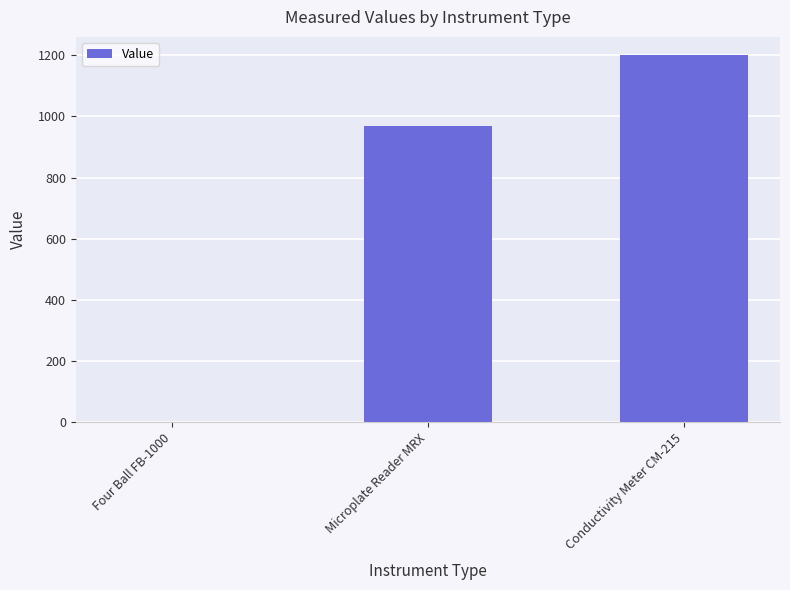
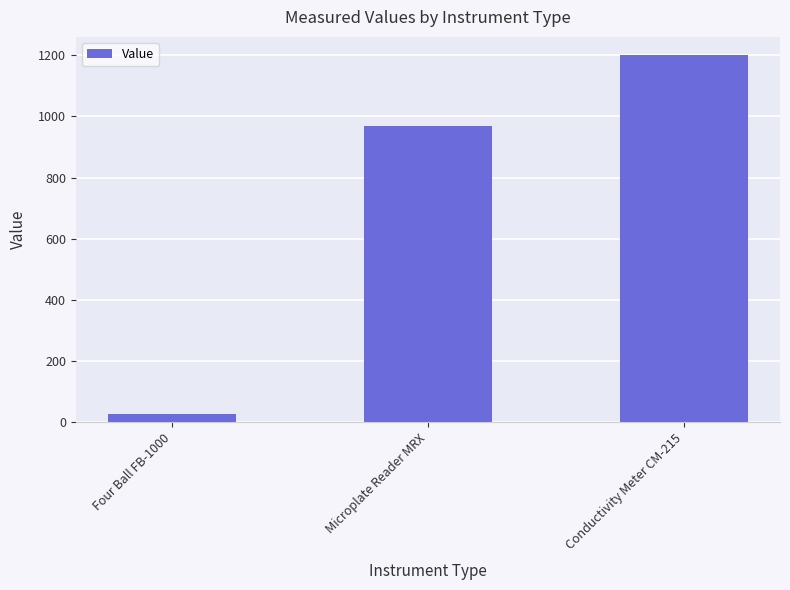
  {
-   "Four Ball FB-1000": 0,
+   "Four Ball FB-1000": 30,
    "Microplate Reader MRX": 970,
    "Conductivity Meter CM-215": 1200
  }
